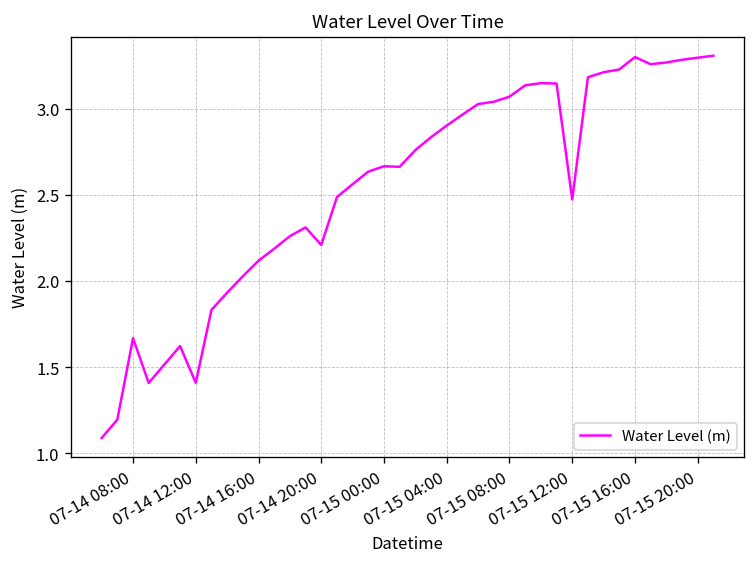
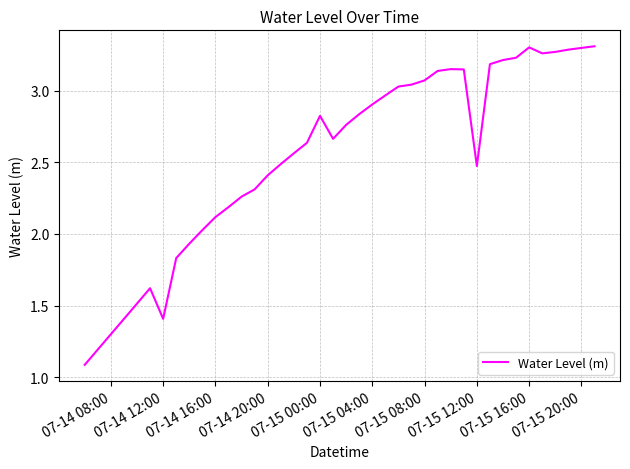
  {
-   "07-14 08:00": 1.67,
+   "07-14 08:00": 1.30,
    "07-14 12:00": 1.41,
    "07-14 16:00": 2.12,
-   "07-14 20:00": 2.21,
-   "07-15 00:00": 2.67,
+   "07-14 20:00": 2.41,
+   "07-15 00:00": 2.82,
    "07-15 04:00": 2.90,
    "07-15 08:00": 3.07,
    "07-15 12:00": 2.47,
    "07-15 16:00": 3.30,
    "07-15 20:00": 3.30
  }
